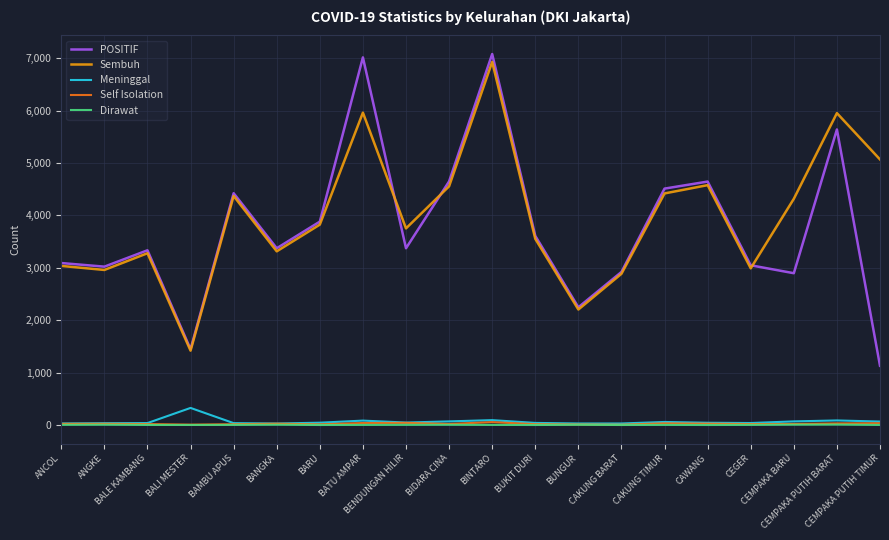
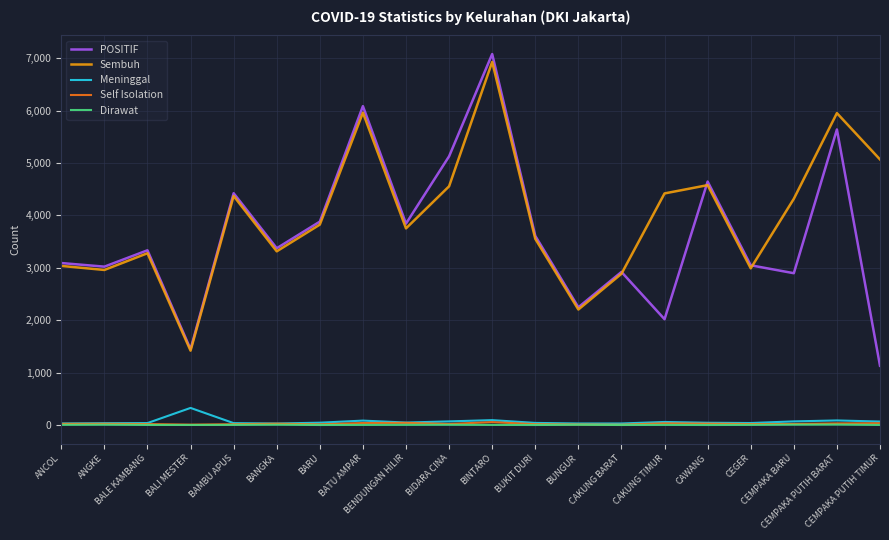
  {
    "POSITIF": {
      "ANCOL": "3,100",
      "ANGKE": "3,000",
      "BALE KAMBANG": "3,300",
      "BAMBU APUS": "4,400",
      "BANGKA": "3,400",
      "BARU": "3,900",
-     "BATU AMPAR": "7,000",
-     "BENDUNGAN HILIR": "3,400",
-     "BIDARA CINA": "4,600",
+     "BATU AMPAR": "6,100",
+     "BENDUNGAN HILIR": "3,800",
+     "BIDARA CINA": "5,100",
      "BINTARO": "7,100",
      "BUKIT DURI": "3,600",
-     "CAKUNG TIMUR": "4,500",
+     "CAKUNG TIMUR": "2,000",
      "CAWANG": "4,600",
      "CEGER": "3,000",
      "CEMPAKA BARU": "2,900",
      "CEMPAKA PUTIH BARAT": "5,600",
      "CEMPAKA PUTIH TIMUR": "1,100"
    },
    "Meninggal": {
      "BALI MESTER": "300",
      "BIDARA CINA": "100",
      "CEMPAKA BARU": "100",
      "CEMPAKA PUTIH BARAT": "100"
    },
    "Dirawat": {
      "BINTARO": "0"
    }
  }
